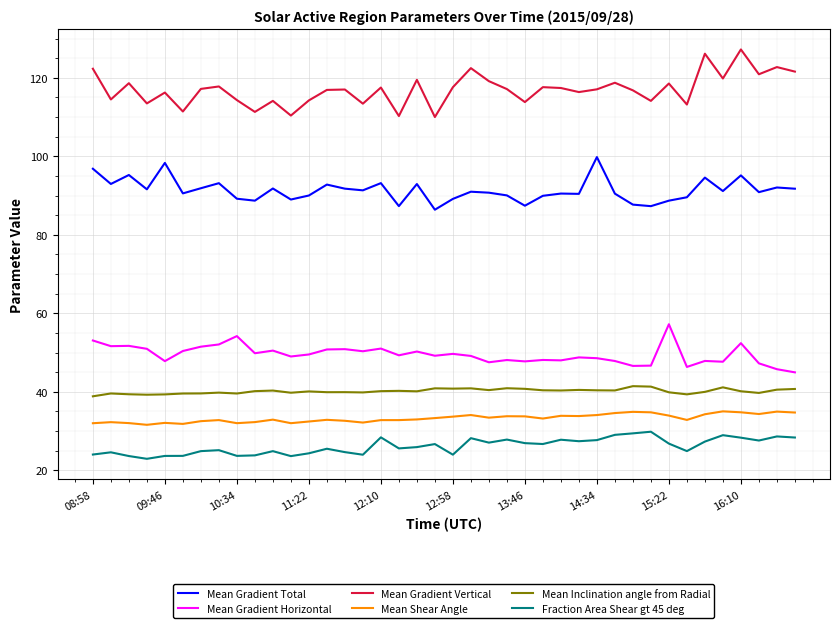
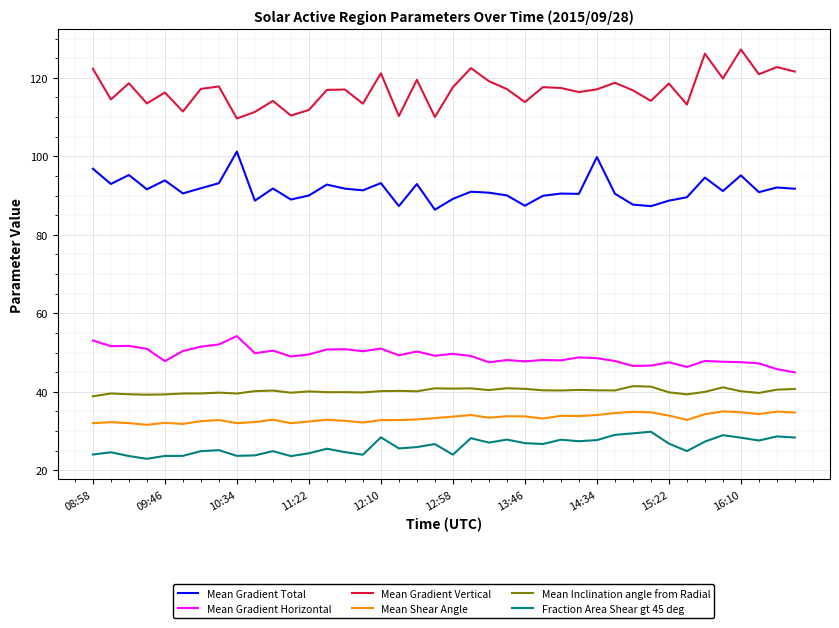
  {
    "Mean Gradient Total": {
      "08:58": 97,
-     "09:46": 98,
-     "10:34": 89,
+     "09:46": 94,
+     "10:34": 101,
      "11:22": 90,
      "12:10": 93,
      "12:58": 89,
      "13:46": 87,
      "14:34": 100,
      "15:22": 89,
      "16:10": 95
    },
    "Mean Gradient Horizontal": {
      "08:58": 53,
      "09:46": 48,
      "10:34": 54,
      "11:22": 50,
      "12:10": 51,
      "12:58": 50,
      "13:46": 48,
      "14:34": 49,
-     "15:22": 57,
-     "16:10": 52
+     "15:22": 48,
+     "16:10": 48
    },
    "Mean Gradient Vertical": {
      "08:58": 122,
      "09:46": 116,
-     "10:34": 114,
-     "11:22": 114,
-     "12:10": 118,
+     "10:34": 110,
+     "11:22": 112,
+     "12:10": 121,
      "12:58": 118,
      "13:46": 114,
      "14:34": 117,
      "15:22": 119,
      "16:10": 127
    },
    "Mean Shear Angle": {
      "08:58": 32,
      "09:46": 32,
      "10:34": 32,
      "11:22": 32,
      "12:10": 33,
      "12:58": 34,
      "13:46": 34,
      "14:34": 34,
      "15:22": 34,
      "16:10": 35
    },
    "Mean Inclination angle from Radial": {
      "08:58": 39,
      "09:46": 39,
      "10:34": 40,
      "11:22": 40,
      "12:10": 40,
      "12:58": 41,
      "13:46": 41,
      "14:34": 40,
      "15:22": 40,
      "16:10": 40
    },
    "Fraction Area Shear gt 45 deg": {
      "08:58": 24,
      "09:46": 24,
      "10:34": 24,
      "11:22": 24,
      "12:10": 28,
      "12:58": 24,
      "13:46": 27,
      "14:34": 28,
      "15:22": 27,
      "16:10": 28
    }
  }
